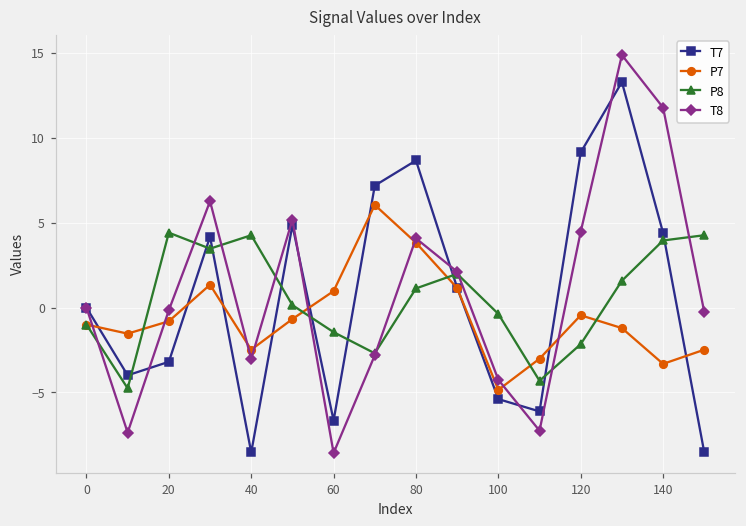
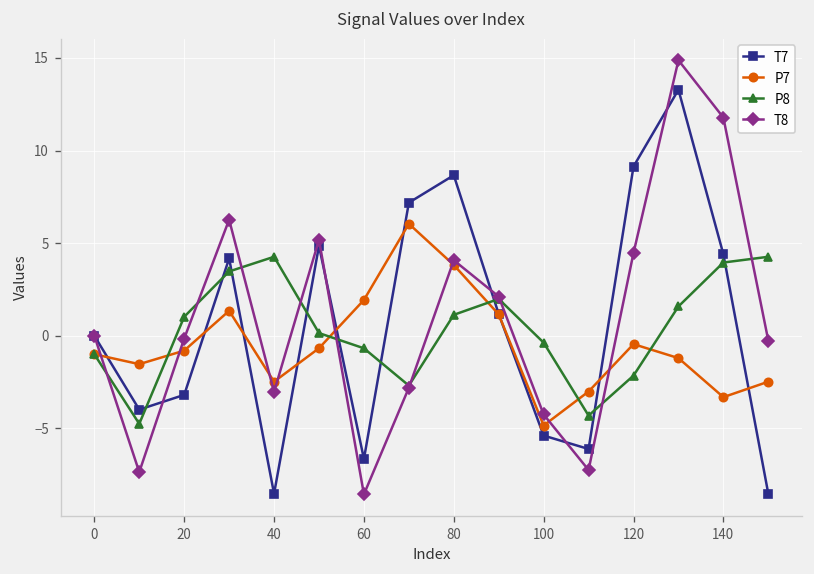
  {
    "T7": {
      "20": -3.2,
      "40": -8.5,
      "60": -6.7,
      "80": 8.7,
      "100": -5.4,
      "120": 9.1,
      "140": 4.4
    },
    "P7": {
      "20": -0.8,
      "40": -2.5,
-     "60": 1.0,
+     "60": 1.9,
      "80": 3.8,
      "100": -4.8,
      "120": -0.5,
      "140": -3.3
    },
    "P8": {
-     "20": 4.4,
+     "20": 1.0,
      "40": 4.3,
-     "60": -1.4,
+     "60": -0.7,
      "80": 1.1,
      "100": -0.4,
      "120": -2.2,
      "140": 4.0
    },
    "T8": {
      "20": -0.2,
      "40": -3.0,
      "60": -8.6,
      "80": 4.1,
      "100": -4.3,
      "120": 4.5,
      "140": 11.8
    }
  }
